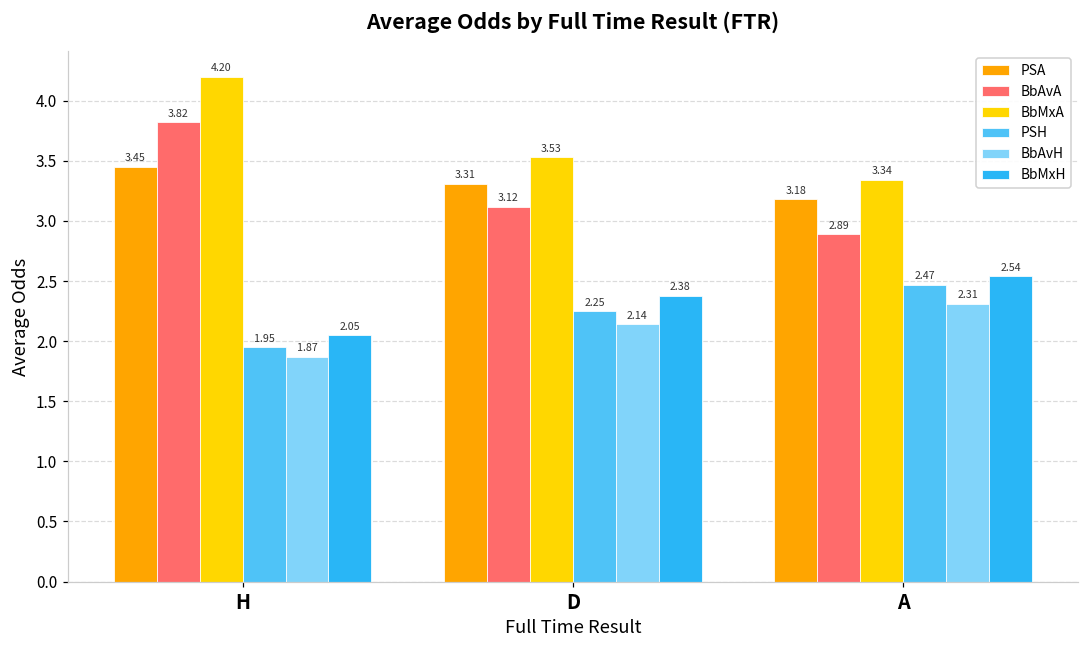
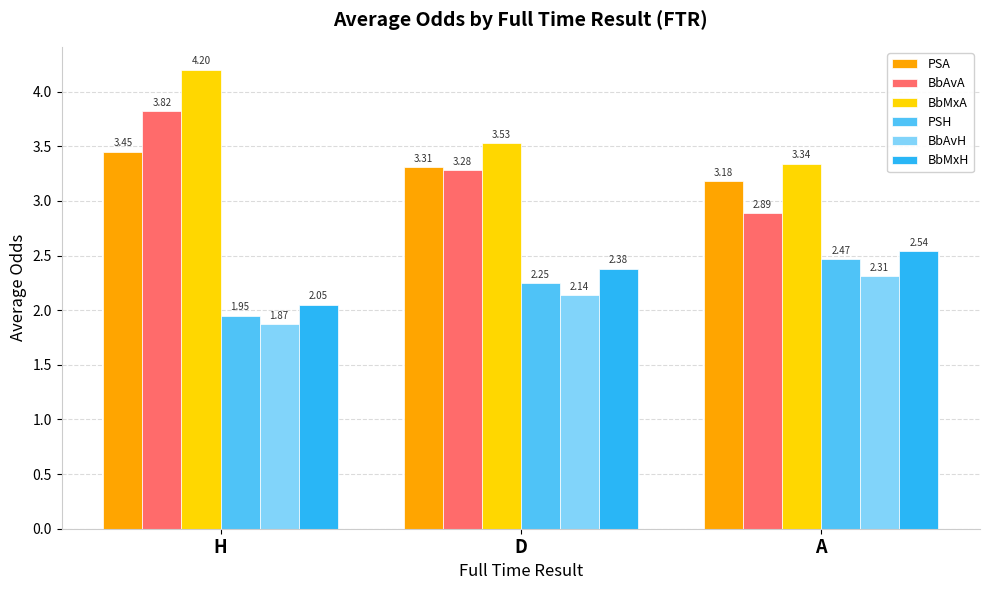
  {
    "BbAvA": {
      "H": 3.82,
-     "D": 3.12,
+     "D": 3.28,
      "A": 2.89
    }
  }
